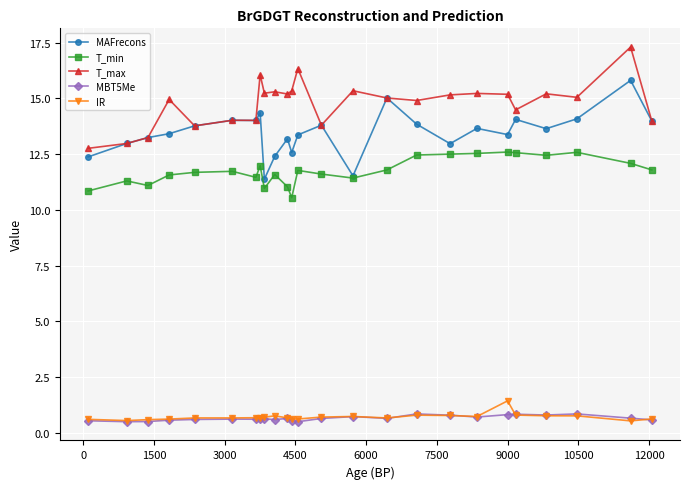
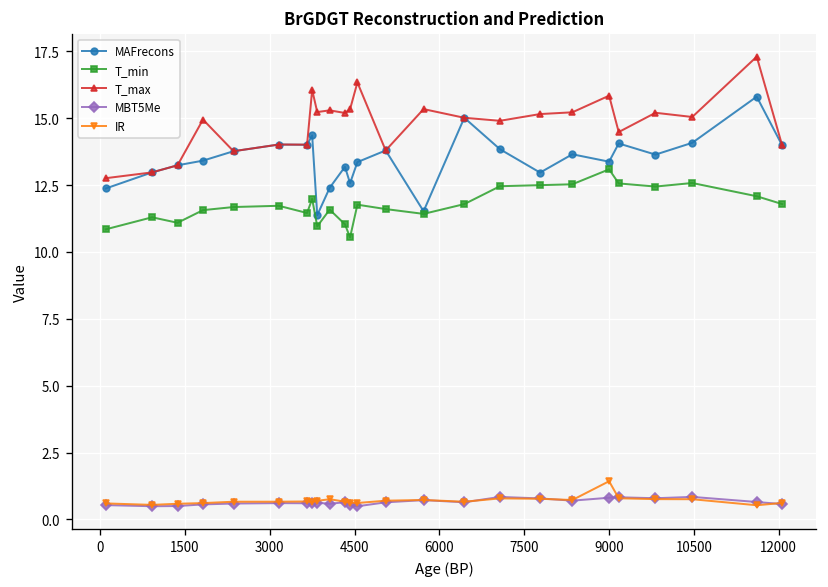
  {
    "MAFrecons": {
      "9000": 13.4
    },
    "T_min": {
-     "9000": 12.6
+     "9000": 13.1
    },
    "T_max": {
-     "9000": 15.2
+     "9000": 15.8
    },
    "MBT5Me": {
      "9000": 0.8
    },
    "IR": {
      "9000": 1.4
    }
  }
